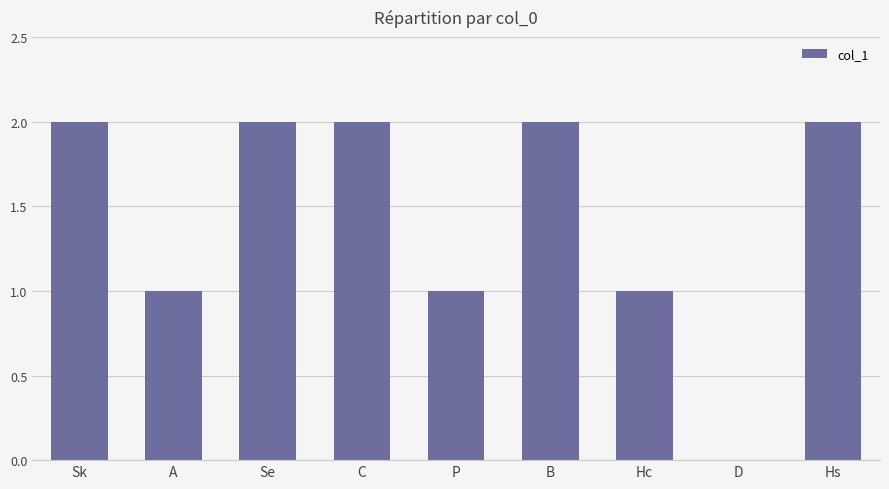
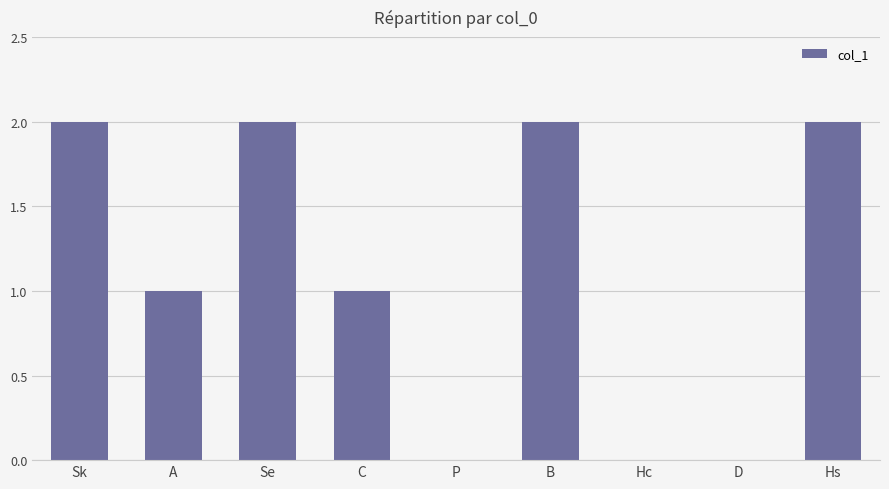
  {
    "Sk": 2,
    "A": 1,
    "Se": 2,
-   "C": 2,
-   "P": 1,
+   "C": 1,
+   "P": 0,
    "B": 2,
-   "Hc": 1,
+   "Hc": 0,
    "D": 0,
    "Hs": 2
  }
